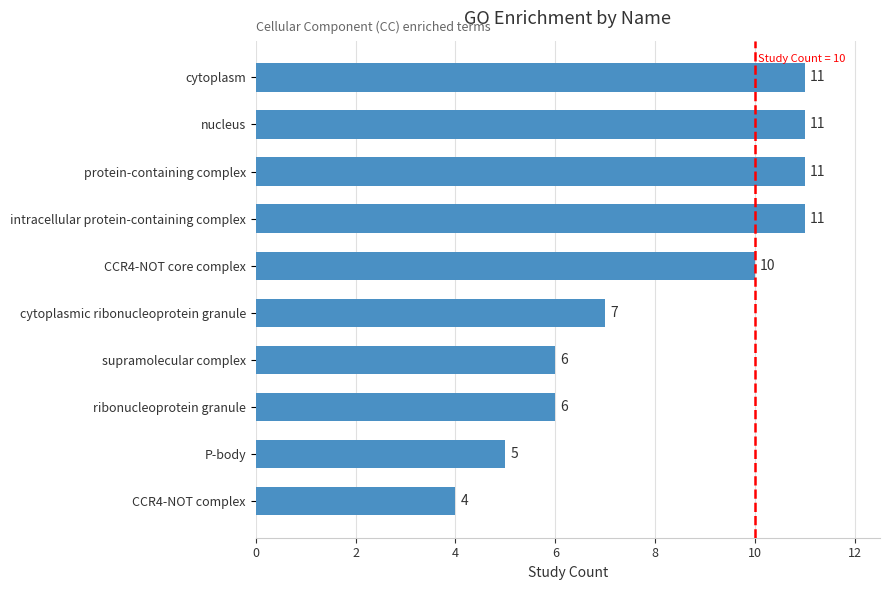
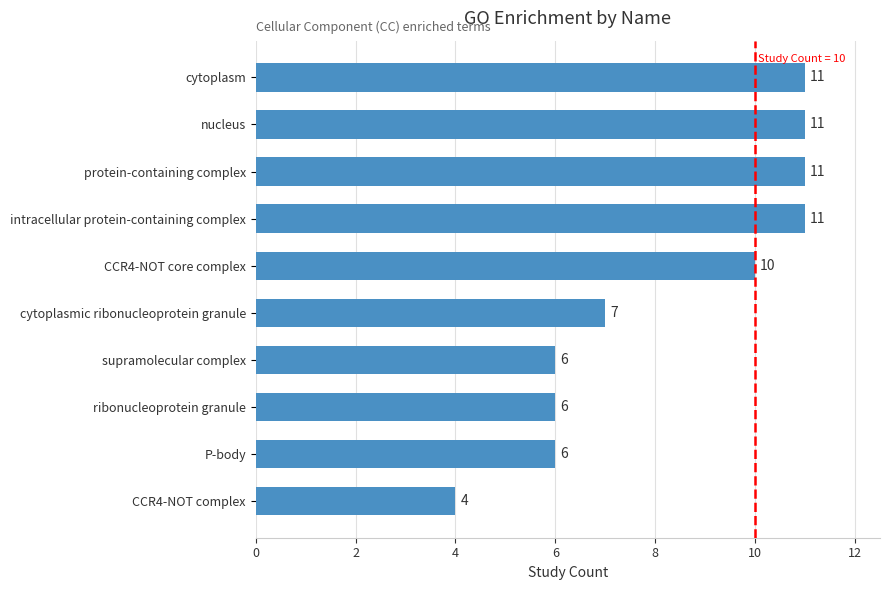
  {
    "cytoplasm": 11,
    "nucleus": 11,
    "protein-containing complex": 11,
    "intracellular protein-containing complex": 11,
    "CCR4-NOT core complex": 10,
    "cytoplasmic ribonucleoprotein granule": 7,
    "supramolecular complex": 6,
    "ribonucleoprotein granule": 6,
-   "P-body": 5,
+   "P-body": 6,
    "CCR4-NOT complex": 4
  }
